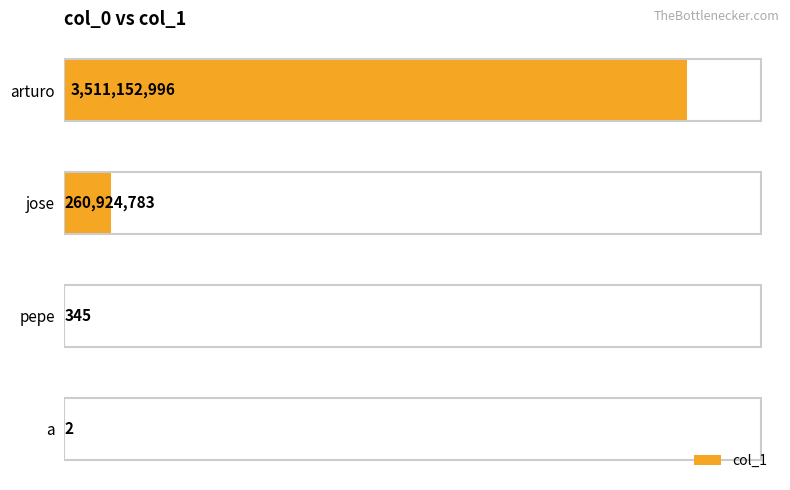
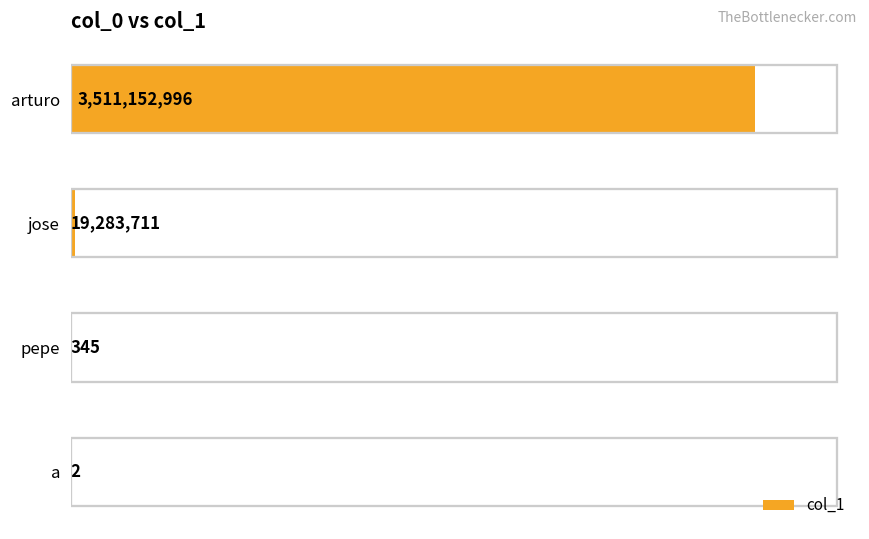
  {
    "arturo": "3,511,152,996",
-   "jose": "260,924,783",
+   "jose": "19,283,711",
    "pepe": "345",
    "a": "2"
  }
